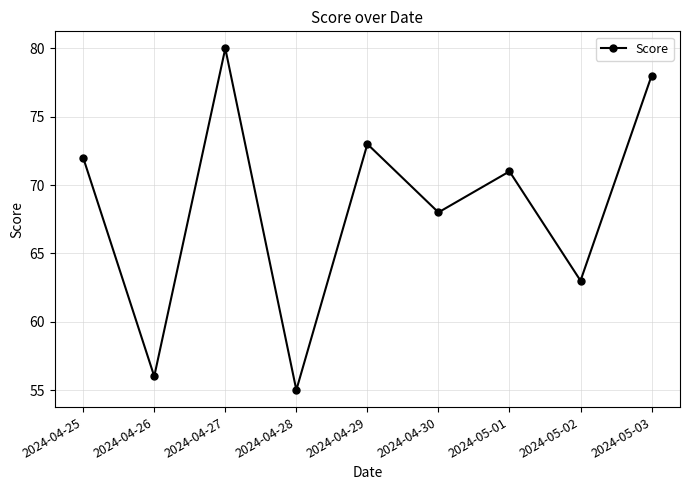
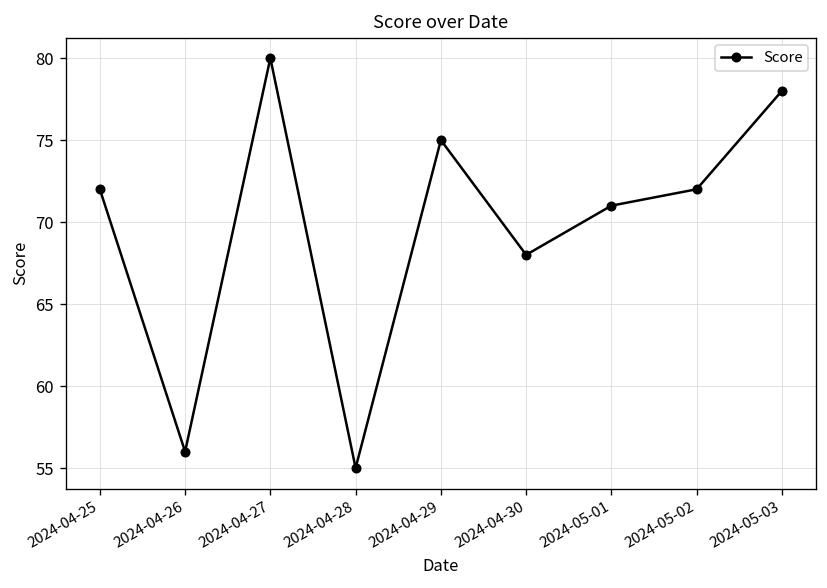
  {
    "2024-04-25": 72,
    "2024-04-26": 56,
    "2024-04-27": 80,
    "2024-04-28": 55,
-   "2024-04-29": 73,
+   "2024-04-29": 75,
    "2024-04-30": 68,
    "2024-05-01": 71,
-   "2024-05-02": 63,
+   "2024-05-02": 72,
    "2024-05-03": 78
  }
